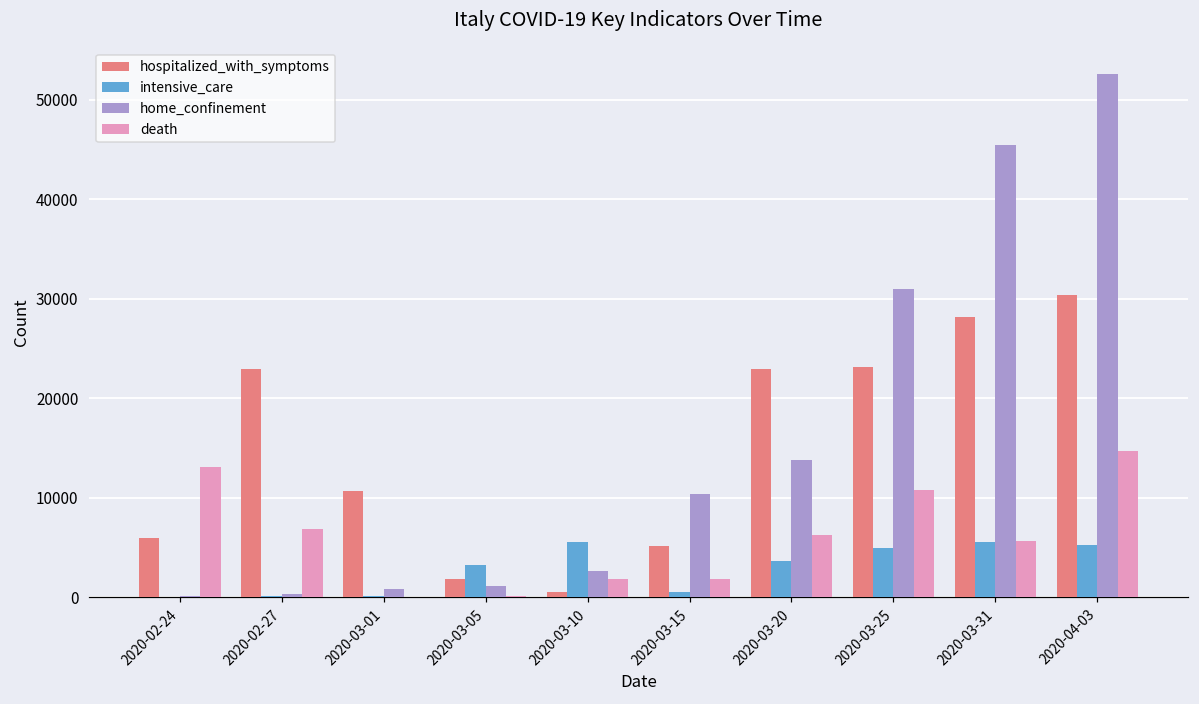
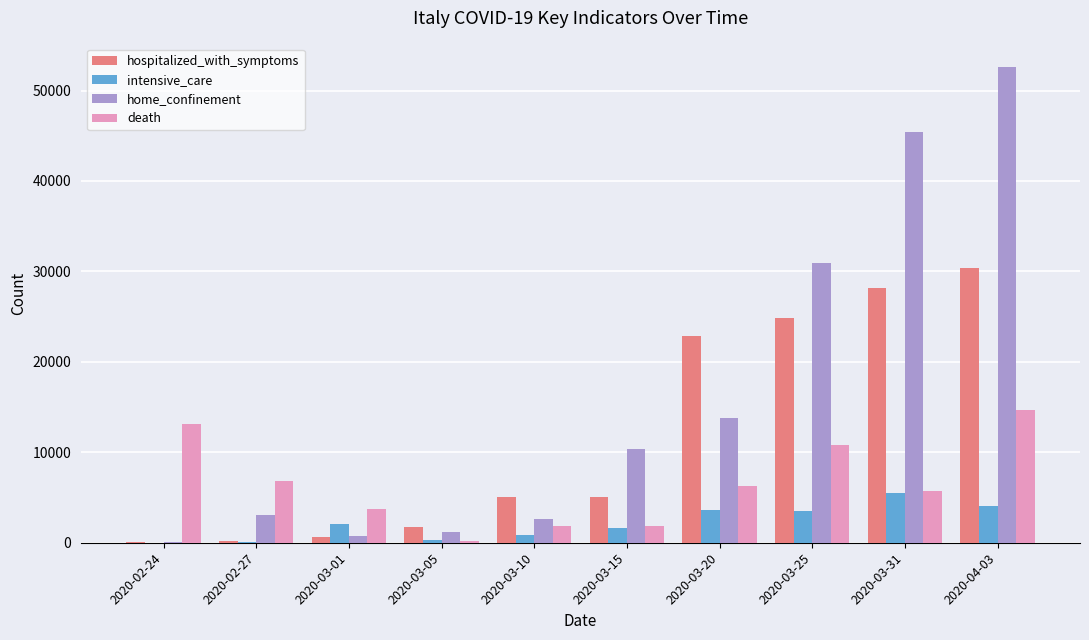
  {
    "hospitalized_with_symptoms": {
-     "2020-02-24": 6000,
-     "2020-02-27": 23000,
-     "2020-03-01": 11000,
+     "2020-02-24": 0,
+     "2020-02-27": 0,
+     "2020-03-01": 1000,
      "2020-03-05": 2000,
-     "2020-03-10": 1000,
+     "2020-03-10": 5000,
      "2020-03-15": 5000,
      "2020-03-20": 23000,
-     "2020-03-25": 23000,
+     "2020-03-25": 25000,
      "2020-03-31": 28000,
      "2020-04-03": 30000
    },
    "intensive_care": {
-     "2020-03-01": 0,
-     "2020-03-05": 3000,
-     "2020-03-10": 6000,
-     "2020-03-15": 0,
+     "2020-03-01": 2000,
+     "2020-03-05": 0,
+     "2020-03-10": 1000,
+     "2020-03-15": 2000,
      "2020-03-20": 4000,
-     "2020-03-25": 5000,
+     "2020-03-25": 3000,
      "2020-03-31": 5000,
-     "2020-04-03": 5000
+     "2020-04-03": 4000
    },
    "home_confinement": {
-     "2020-02-27": 0,
+     "2020-02-27": 3000,
      "2020-03-01": 1000,
      "2020-03-05": 1000,
      "2020-03-10": 3000,
      "2020-03-15": 10000,
      "2020-03-20": 14000,
      "2020-03-25": 31000,
      "2020-03-31": 45000,
      "2020-04-03": 53000
    },
    "death": {
      "2020-02-24": 13000,
      "2020-02-27": 7000,
-     "2020-03-01": 0,
+     "2020-03-01": 4000,
      "2020-03-10": 2000,
      "2020-03-15": 2000,
      "2020-03-20": 6000,
      "2020-03-25": 11000,
      "2020-03-31": 6000,
      "2020-04-03": 15000
    }
  }
